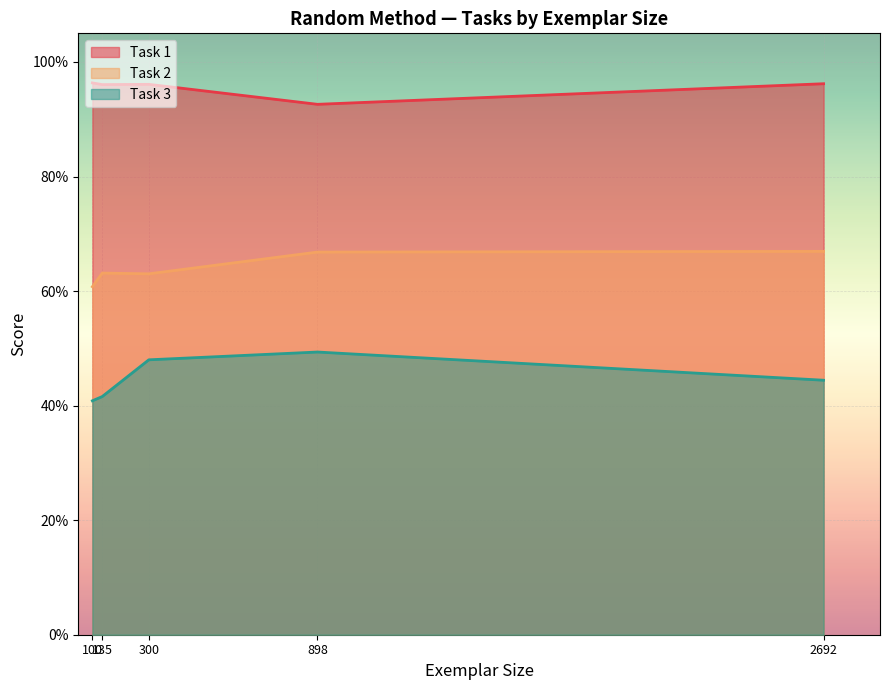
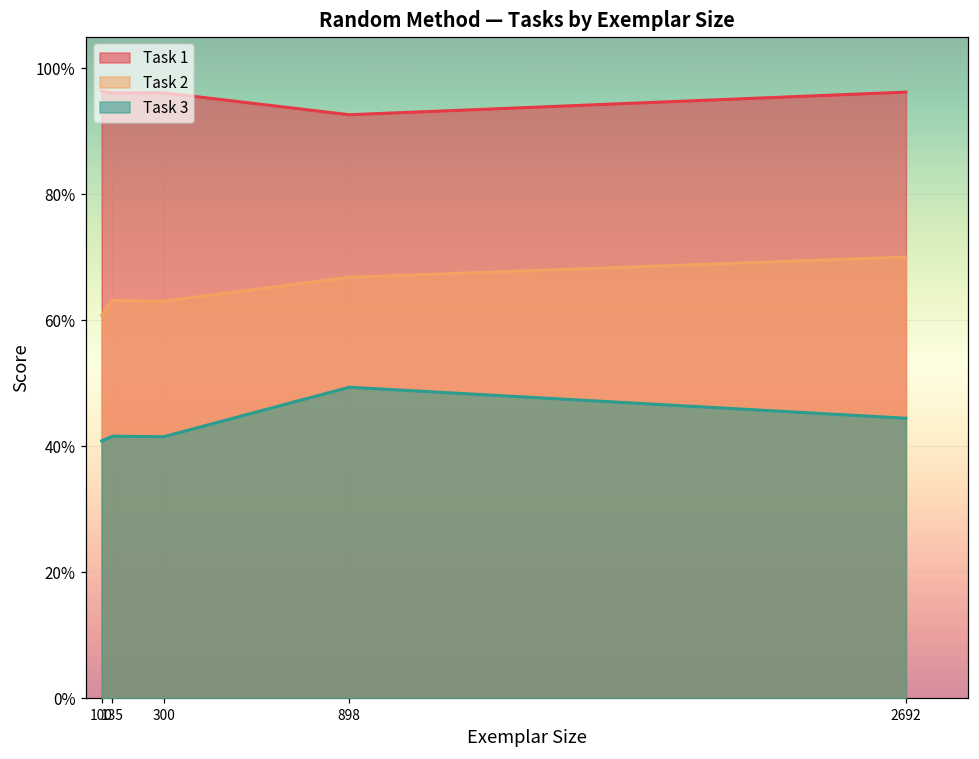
  {
    "Task 1": {
      "898": "93%",
      "2692": "96%"
    },
    "Task 2": {
      "300": "63%",
      "898": "67%",
-     "2692": "67%"
+     "2692": "70%"
    },
    "Task 3": {
-     "300": "48%",
+     "300": "41%",
      "898": "49%",
      "2692": "44%"
    }
  }
